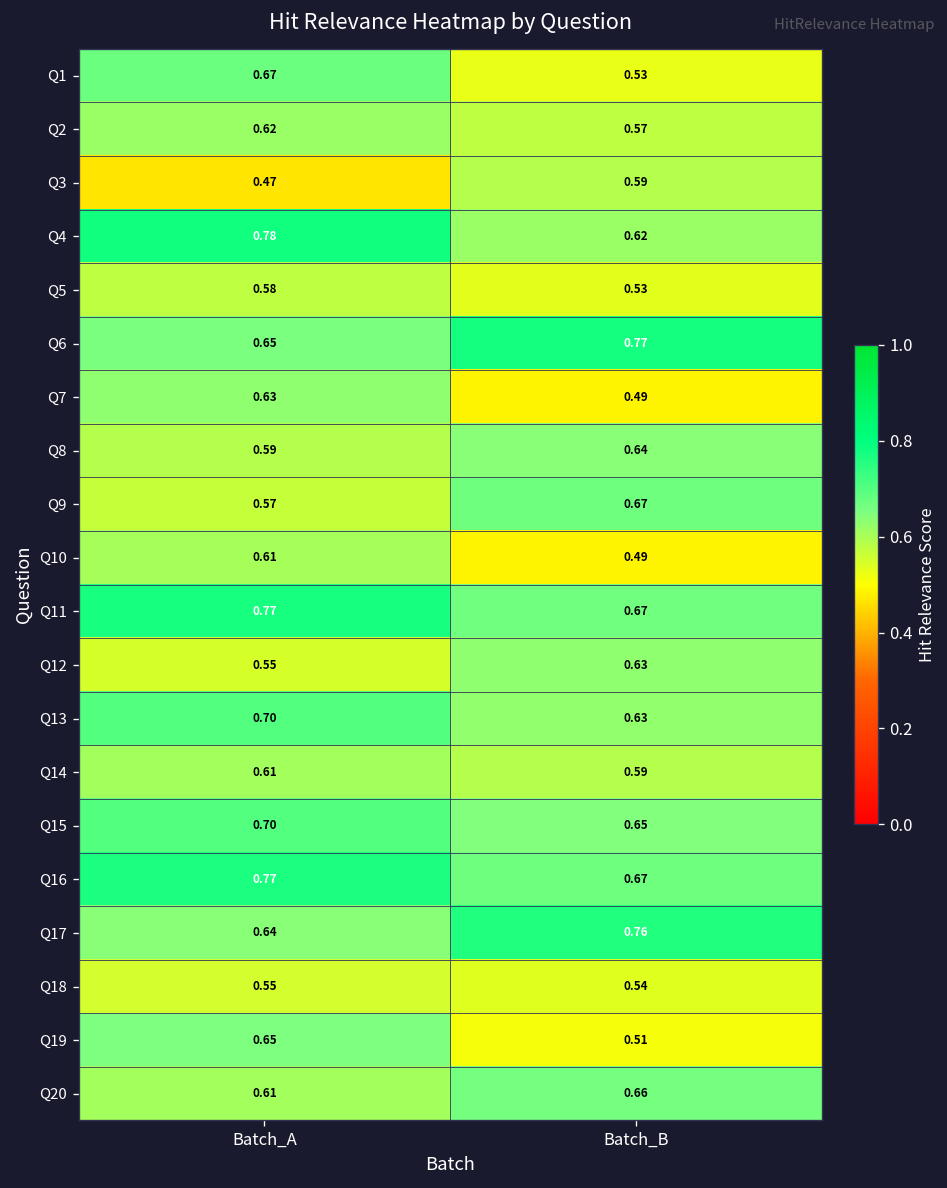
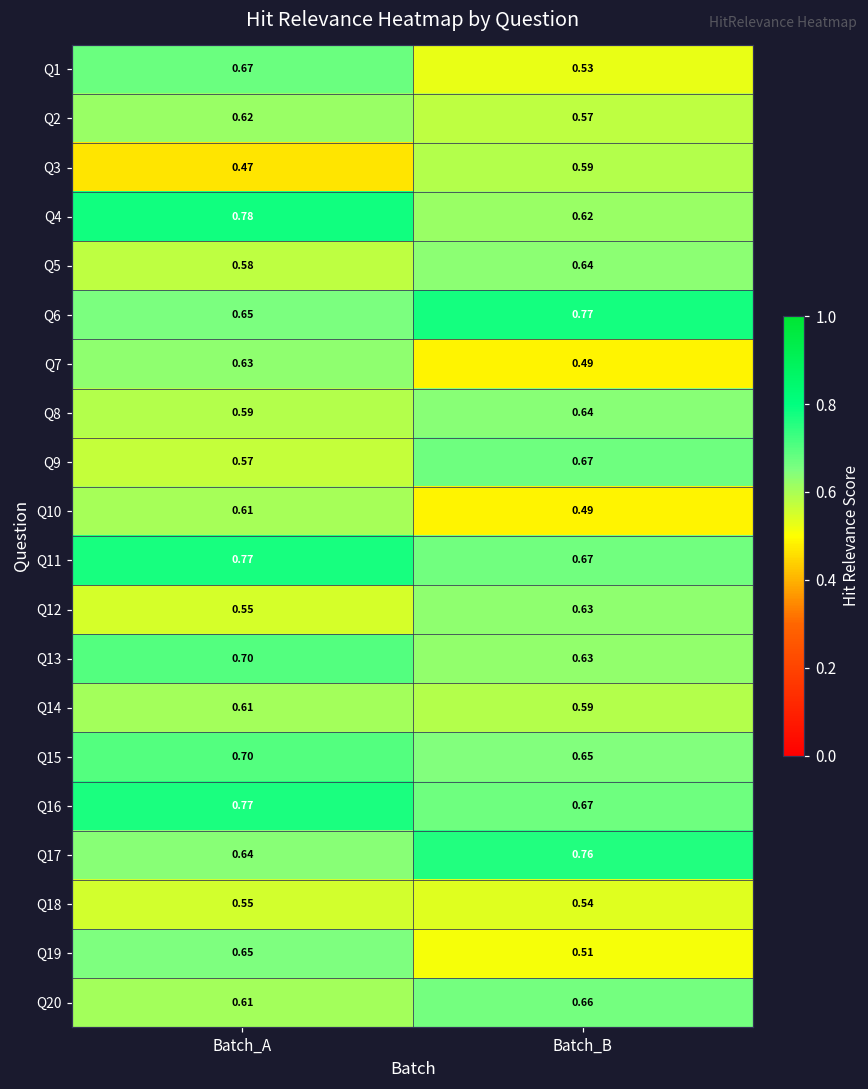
  {
    "Q1": {
      "Batch_A": 0.67,
      "Batch_B": 0.53
    },
    "Q2": {
      "Batch_A": 0.62,
      "Batch_B": 0.57
    },
    "Q3": {
      "Batch_A": 0.47,
      "Batch_B": 0.59
    },
    "Q4": {
      "Batch_A": 0.78,
      "Batch_B": 0.62
    },
    "Q5": {
      "Batch_A": 0.58,
-     "Batch_B": 0.53
+     "Batch_B": 0.64
    },
    "Q6": {
      "Batch_A": 0.65,
      "Batch_B": 0.77
    },
    "Q7": {
      "Batch_A": 0.63,
      "Batch_B": 0.49
    },
    "Q8": {
      "Batch_A": 0.59,
      "Batch_B": 0.64
    },
    "Q9": {
      "Batch_A": 0.57,
      "Batch_B": 0.67
    },
    "Q10": {
      "Batch_A": 0.61,
      "Batch_B": 0.49
    },
    "Q11": {
      "Batch_A": 0.77,
      "Batch_B": 0.67
    },
    "Q12": {
      "Batch_A": 0.55,
      "Batch_B": 0.63
    },
    "Q13": {
      "Batch_A": 0.70,
      "Batch_B": 0.63
    },
    "Q14": {
      "Batch_A": 0.61,
      "Batch_B": 0.59
    },
    "Q15": {
      "Batch_A": 0.70,
      "Batch_B": 0.65
    },
    "Q16": {
      "Batch_A": 0.77,
      "Batch_B": 0.67
    },
    "Q17": {
      "Batch_A": 0.64,
      "Batch_B": 0.76
    },
    "Q18": {
      "Batch_A": 0.55,
      "Batch_B": 0.54
    },
    "Q19": {
      "Batch_A": 0.65,
      "Batch_B": 0.51
    },
    "Q20": {
      "Batch_A": 0.61,
      "Batch_B": 0.66
    }
  }
